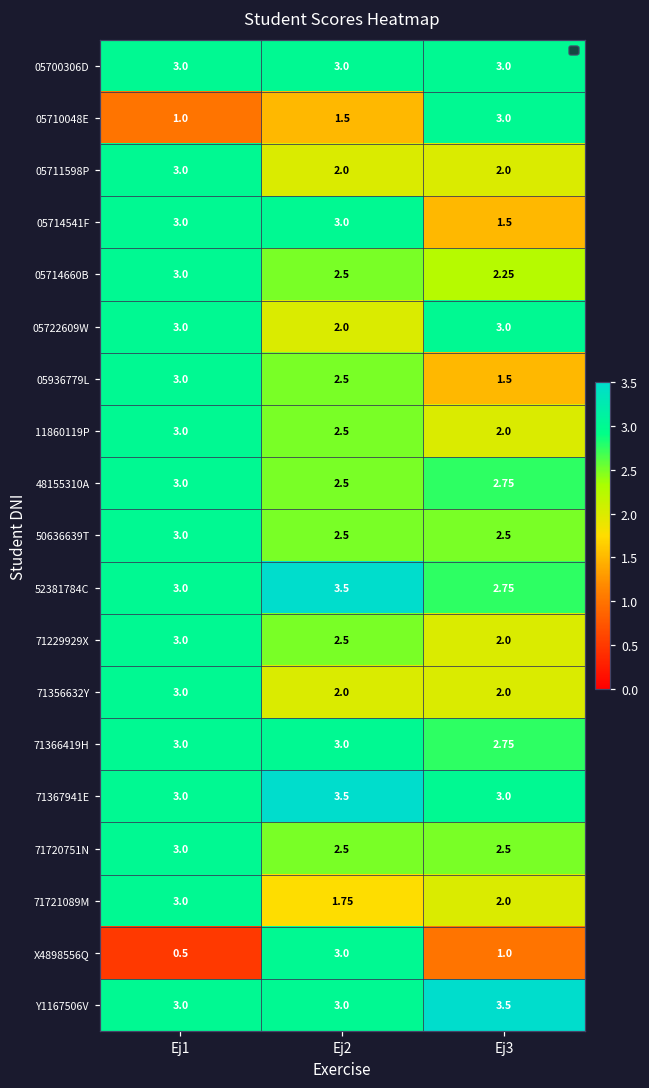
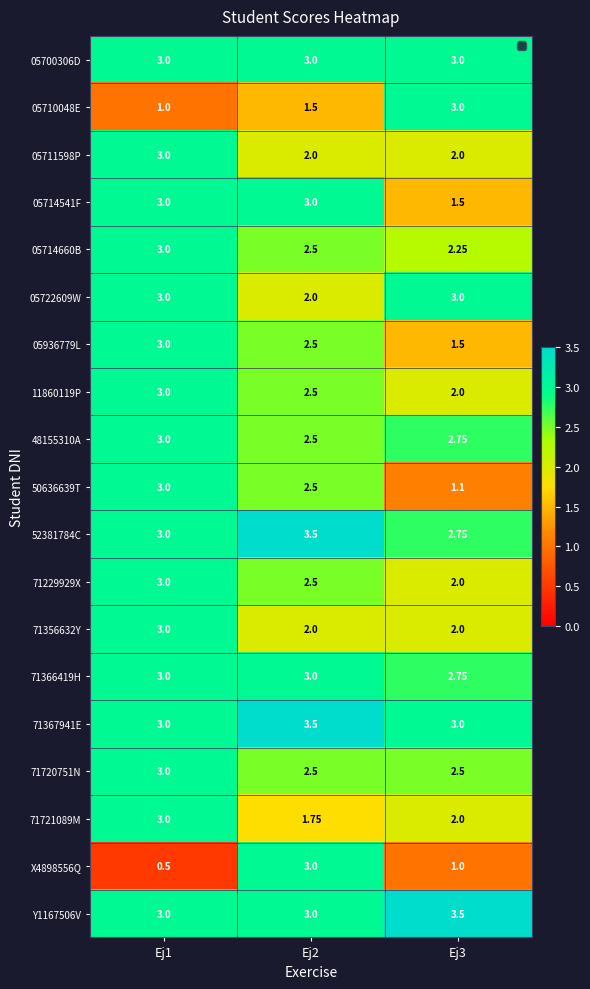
  {
    "05700306D": {
      "Ej1": 3.0,
      "Ej2": 3.0,
      "Ej3": 3.0
    },
    "05710048E": {
      "Ej1": 1.0,
      "Ej2": 1.5,
      "Ej3": 3.0
    },
    "05711598P": {
      "Ej1": 3.0,
      "Ej2": 2.0,
      "Ej3": 2.0
    },
    "05714541F": {
      "Ej1": 3.0,
      "Ej2": 3.0,
      "Ej3": 1.5
    },
    "05714660B": {
      "Ej1": 3.0,
      "Ej2": 2.5,
      "Ej3": 2.25
    },
    "05722609W": {
      "Ej1": 3.0,
      "Ej2": 2.0,
      "Ej3": 3.0
    },
    "05936779L": {
      "Ej1": 3.0,
      "Ej2": 2.5,
      "Ej3": 1.5
    },
    "11860119P": {
      "Ej1": 3.0,
      "Ej2": 2.5,
      "Ej3": 2.0
    },
    "48155310A": {
      "Ej1": 3.0,
      "Ej2": 2.5,
      "Ej3": 2.75
    },
    "50636639T": {
      "Ej1": 3.0,
      "Ej2": 2.5,
-     "Ej3": 2.5
+     "Ej3": 1.1
    },
    "52381784C": {
      "Ej1": 3.0,
      "Ej2": 3.5,
      "Ej3": 2.75
    },
    "71229929X": {
      "Ej1": 3.0,
      "Ej2": 2.5,
      "Ej3": 2.0
    },
    "71356632Y": {
      "Ej1": 3.0,
      "Ej2": 2.0,
      "Ej3": 2.0
    },
    "71366419H": {
      "Ej1": 3.0,
      "Ej2": 3.0,
      "Ej3": 2.75
    },
    "71367941E": {
      "Ej1": 3.0,
      "Ej2": 3.5,
      "Ej3": 3.0
    },
    "71720751N": {
      "Ej1": 3.0,
      "Ej2": 2.5,
      "Ej3": 2.5
    },
    "71721089M": {
      "Ej1": 3.0,
      "Ej2": 1.75,
      "Ej3": 2.0
    },
    "X4898556Q": {
      "Ej1": 0.5,
      "Ej2": 3.0,
      "Ej3": 1.0
    },
    "Y1167506V": {
      "Ej1": 3.0,
      "Ej2": 3.0,
      "Ej3": 3.5
    }
  }
